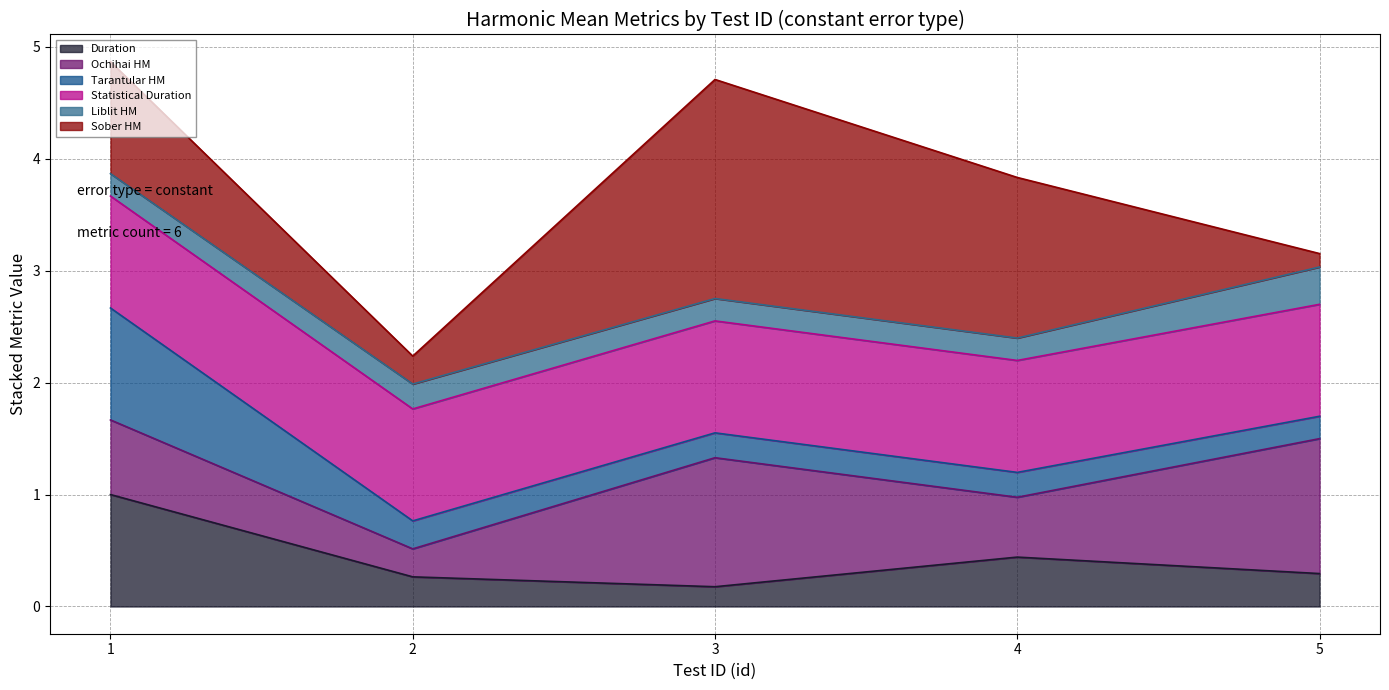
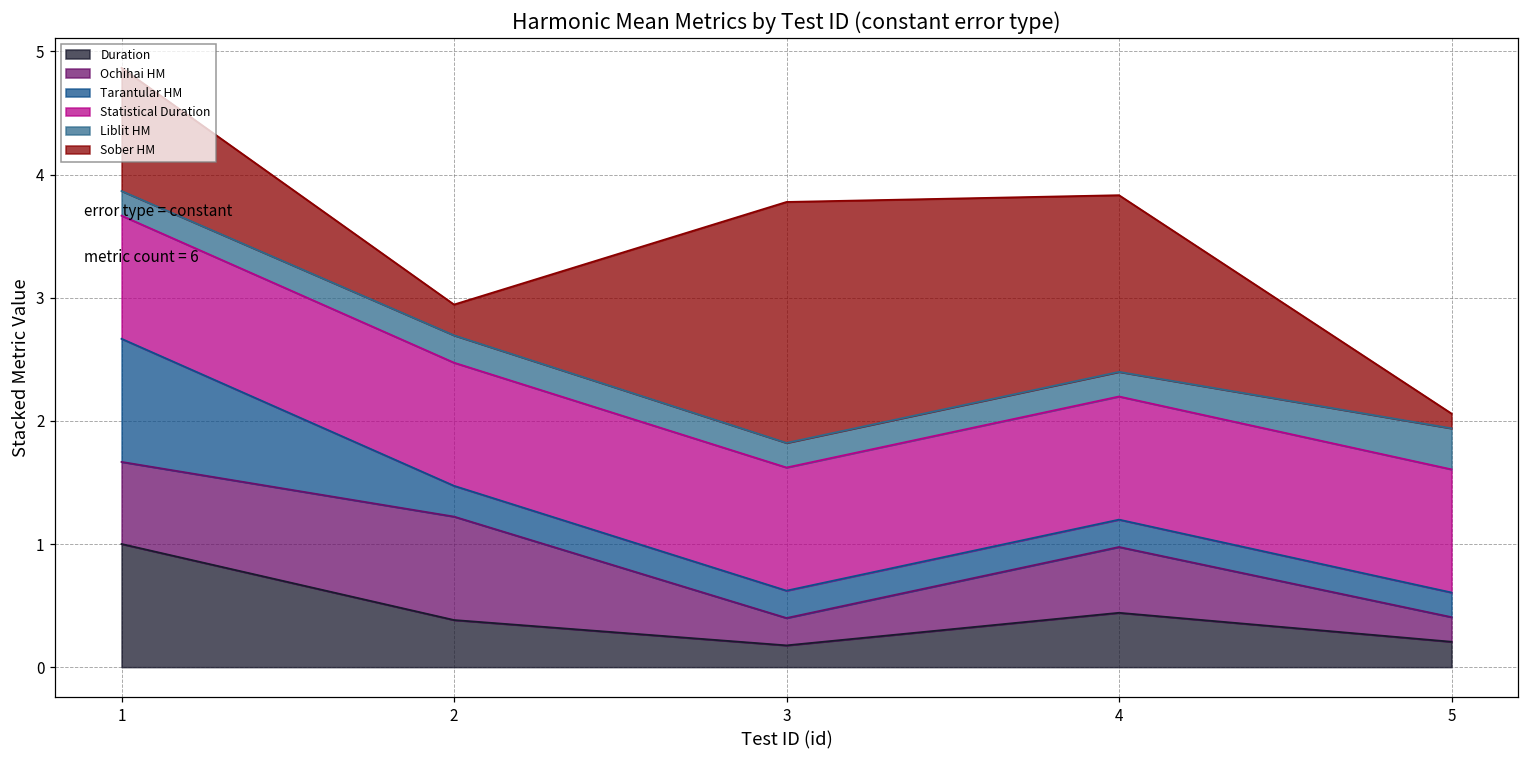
  {
    "Duration": {
      "1": 1.00,
-     "2": 0.26,
+     "2": 0.38,
      "3": 0.18,
      "4": 0.44,
-     "5": 0.29
+     "5": 0.21
    },
    "Ochihai HM": {
      "1": 0.67,
-     "2": 0.25,
-     "3": 1.15,
+     "2": 0.84,
+     "3": 0.22,
      "4": 0.53,
-     "5": 1.21
+     "5": 0.20
    },
    "Statistical Duration": {
      "1": 1.00,
      "2": 1.00,
      "3": 1.00,
      "4": 1.00,
      "5": 1.00
    },
    "Sober HM": {
      "2": 0.25,
      "3": 1.96,
      "4": 1.43,
      "5": 0.12
    }
  }
